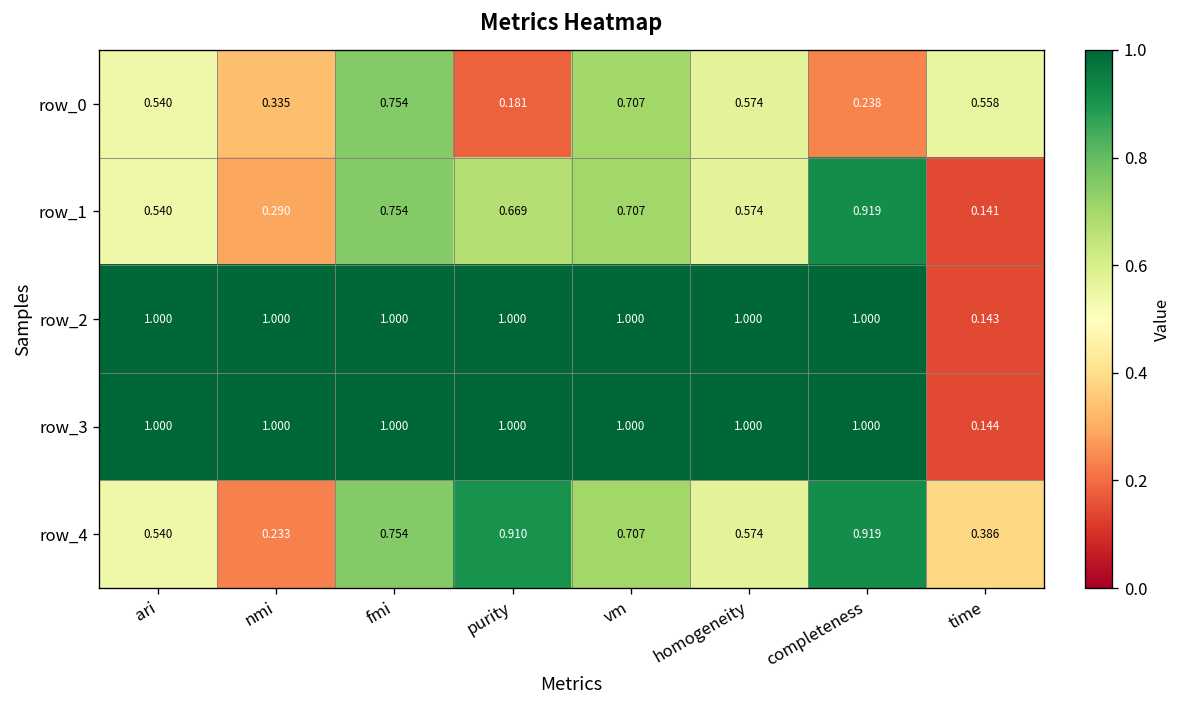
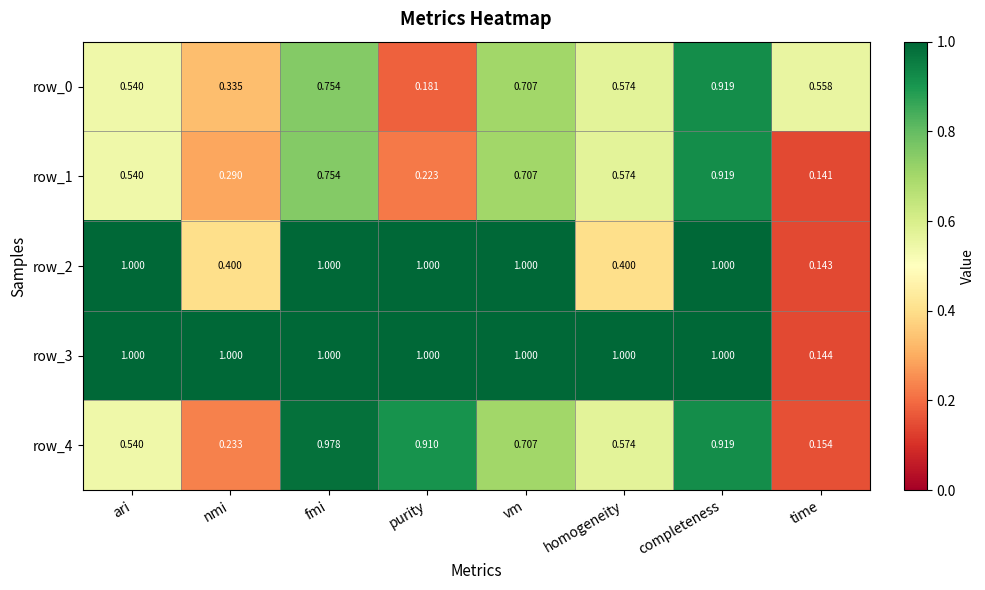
  {
    "row_0": {
      "ari": 0.540,
      "nmi": 0.335,
      "fmi": 0.754,
      "purity": 0.181,
      "vm": 0.707,
      "homogeneity": 0.574,
-     "completeness": 0.238,
+     "completeness": 0.919,
      "time": 0.558
    },
    "row_1": {
      "ari": 0.540,
      "nmi": 0.290,
      "fmi": 0.754,
-     "purity": 0.669,
+     "purity": 0.223,
      "vm": 0.707,
      "homogeneity": 0.574,
      "completeness": 0.919,
      "time": 0.141
    },
    "row_2": {
      "ari": 1.000,
-     "nmi": 1.000,
+     "nmi": 0.400,
      "fmi": 1.000,
      "purity": 1.000,
      "vm": 1.000,
-     "homogeneity": 1.000,
+     "homogeneity": 0.400,
      "completeness": 1.000,
      "time": 0.143
    },
    "row_3": {
      "ari": 1.000,
      "nmi": 1.000,
      "fmi": 1.000,
      "purity": 1.000,
      "vm": 1.000,
      "homogeneity": 1.000,
      "completeness": 1.000,
      "time": 0.144
    },
    "row_4": {
      "ari": 0.540,
      "nmi": 0.233,
-     "fmi": 0.754,
+     "fmi": 0.978,
      "purity": 0.910,
      "vm": 0.707,
      "homogeneity": 0.574,
      "completeness": 0.919,
-     "time": 0.386
+     "time": 0.154
    }
  }
